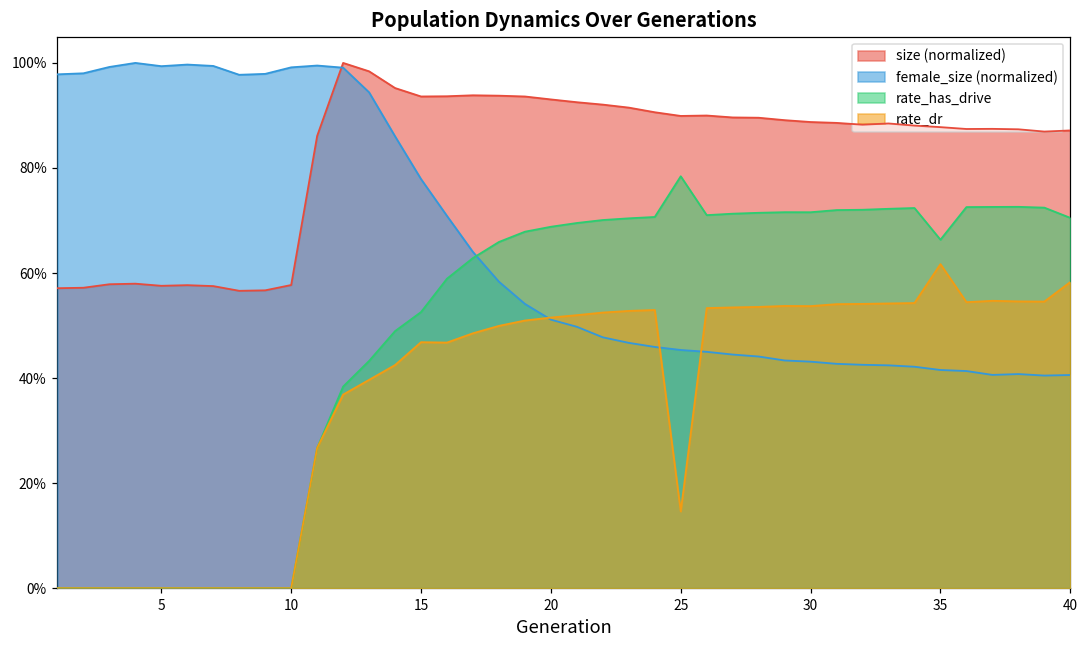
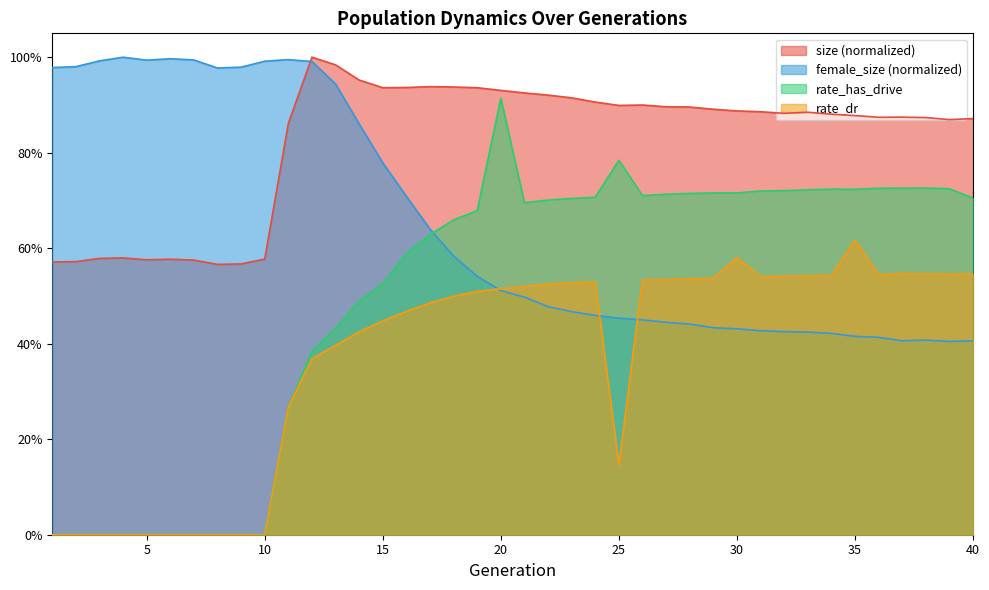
  {
    "size (normalized)": {
      "5": "58%",
      "10": "58%",
      "15": "94%",
      "20": "93%",
      "25": "90%",
      "30": "89%",
      "40": "87%"
    },
    "female_size (normalized)": {
      "5": "99%",
      "10": "99%",
      "15": "78%",
      "25": "45%",
      "30": "43%",
      "35": "42%",
      "40": "41%"
    },
    "rate_has_drive": {
      "15": "53%",
-     "20": "69%",
+     "20": "91%",
      "25": "78%",
      "30": "72%",
-     "35": "66%",
+     "35": "72%",
      "40": "71%"
    },
    "rate_dr": {
-     "15": "47%",
+     "15": "45%",
      "25": "15%",
-     "30": "54%",
+     "30": "58%",
      "35": "62%",
-     "40": "58%"
+     "40": "55%"
    }
  }
